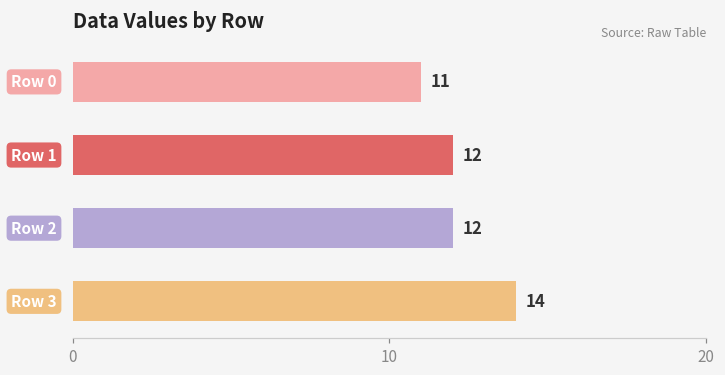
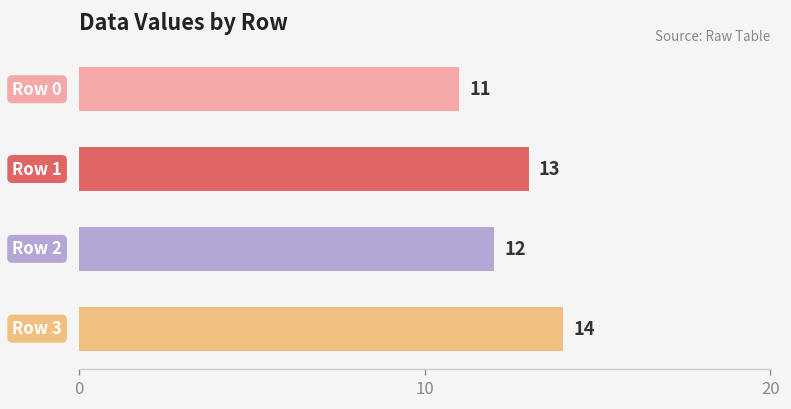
  {
    "Row 0": 11,
-   "Row 1": 12,
+   "Row 1": 13,
    "Row 2": 12,
    "Row 3": 14
  }
